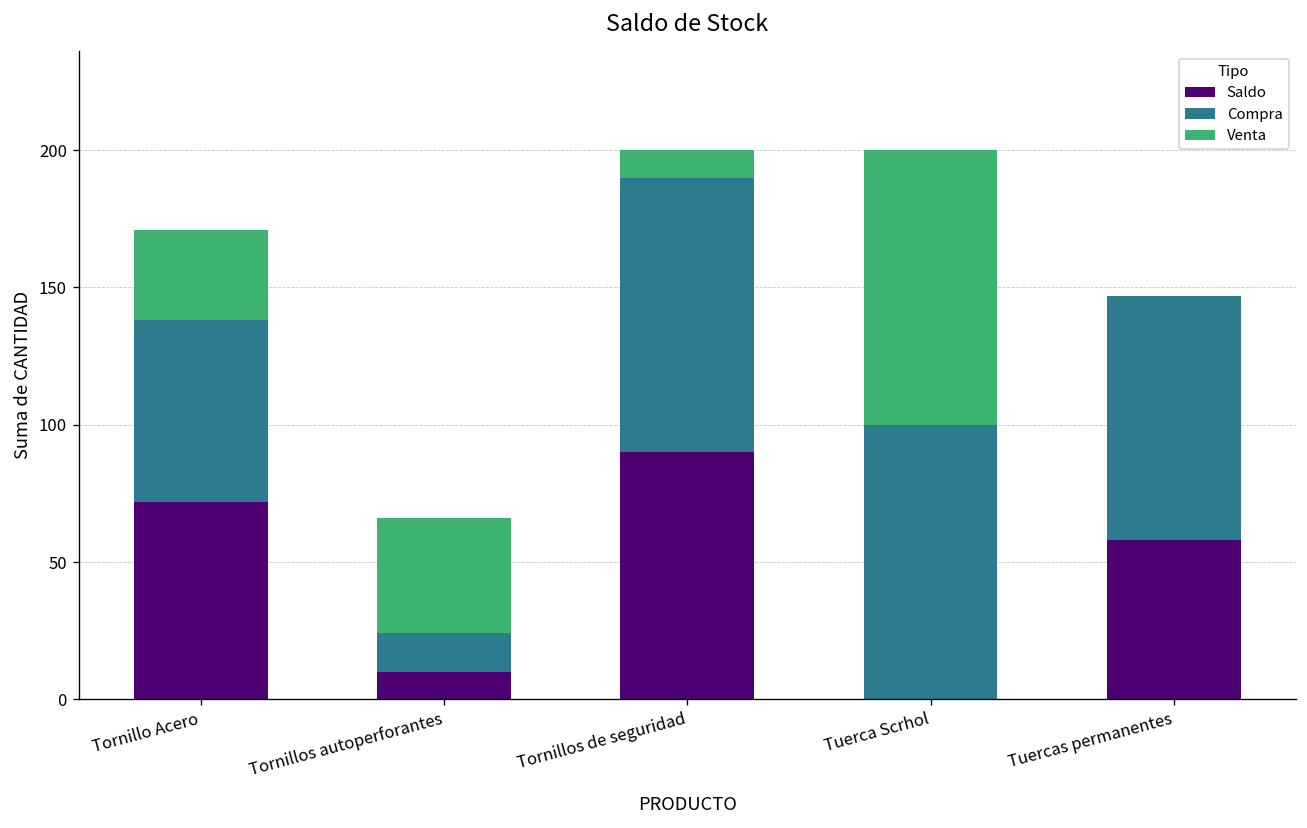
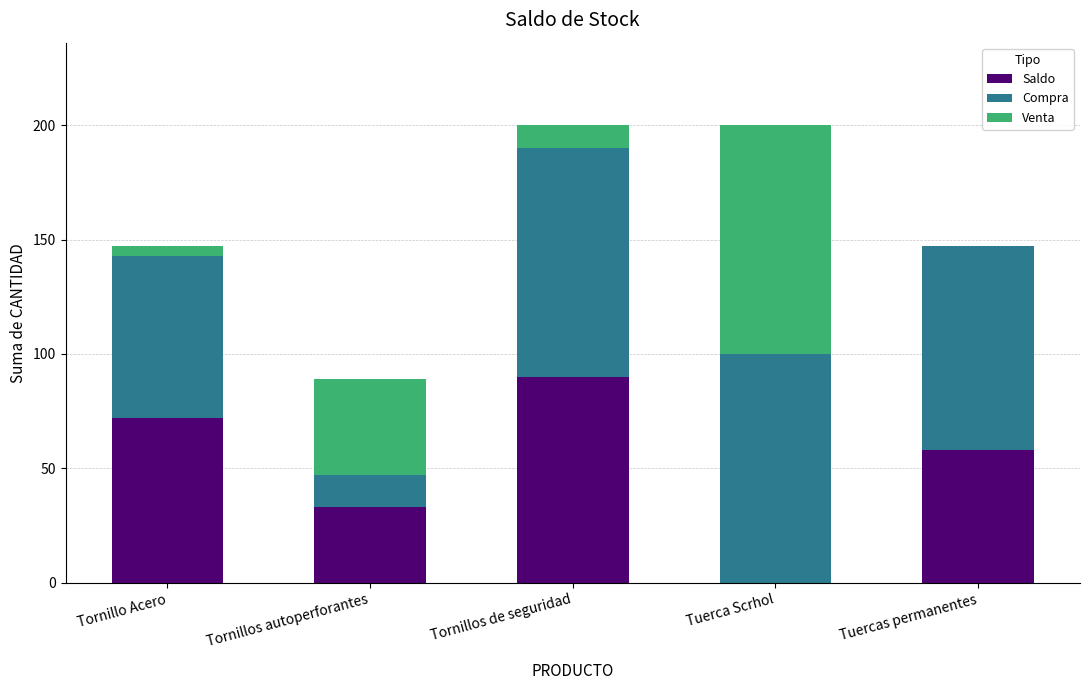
  {
    "Saldo": {
      "Tornillo Acero": 72,
-     "Tornillos autoperforantes": 10,
+     "Tornillos autoperforantes": 33,
      "Tornillos de seguridad": 90,
      "Tuerca Scrhol": 0,
      "Tuercas permanentes": 58
    },
    "Compra": {
-     "Tornillo Acero": 66,
+     "Tornillo Acero": 71,
      "Tornillos autoperforantes": 14,
      "Tornillos de seguridad": 100,
      "Tuerca Scrhol": 100,
      "Tuercas permanentes": 89
    },
    "Venta": {
-     "Tornillo Acero": 33,
+     "Tornillo Acero": 4,
      "Tornillos autoperforantes": 42,
      "Tornillos de seguridad": 10,
      "Tuerca Scrhol": 100,
      "Tuercas permanentes": 0
    }
  }
